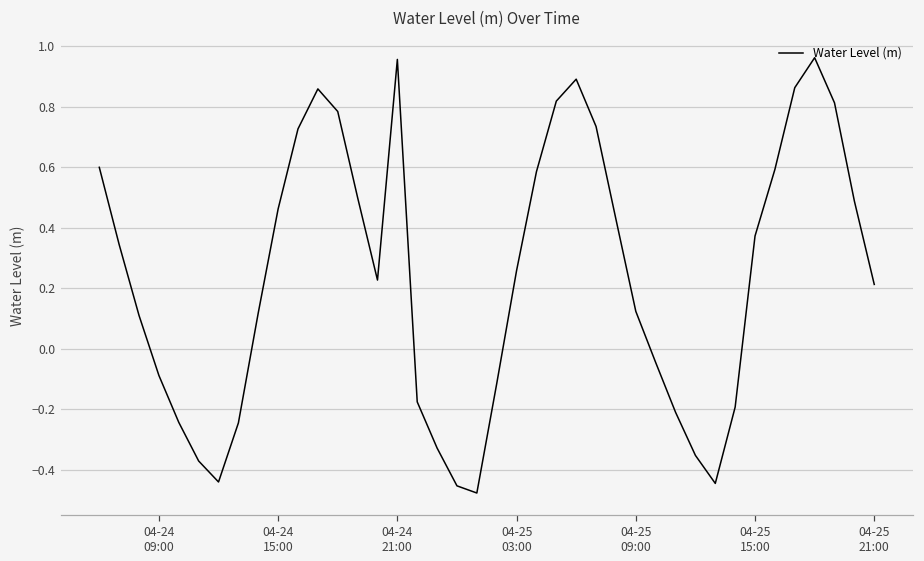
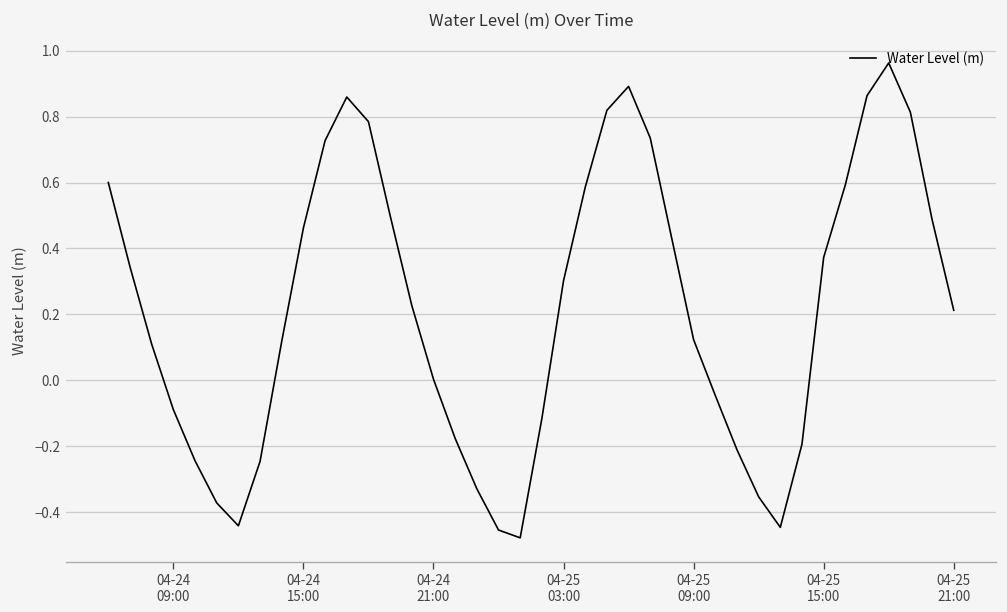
  {
    "04-24 09:00": -0.09,
    "04-24 15:00": 0.46,
-   "04-24 21:00": 0.96,
-   "04-25 03:00": 0.26,
+   "04-24 21:00": 0.00,
+   "04-25 03:00": 0.30,
    "04-25 09:00": 0.12,
    "04-25 15:00": 0.37,
    "04-25 21:00": 0.21
  }
